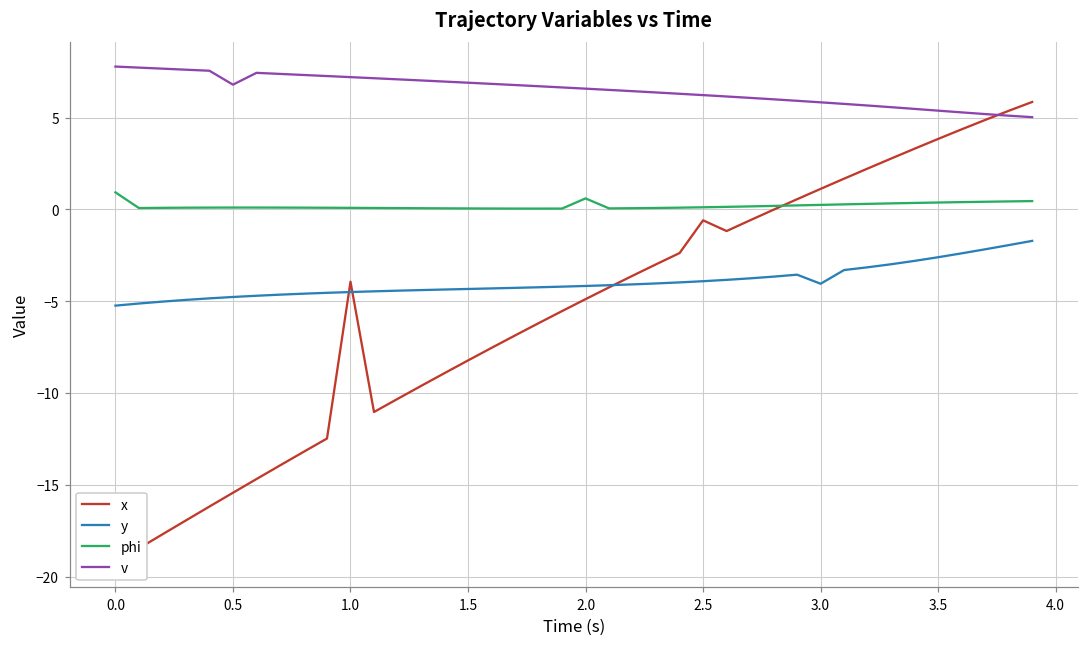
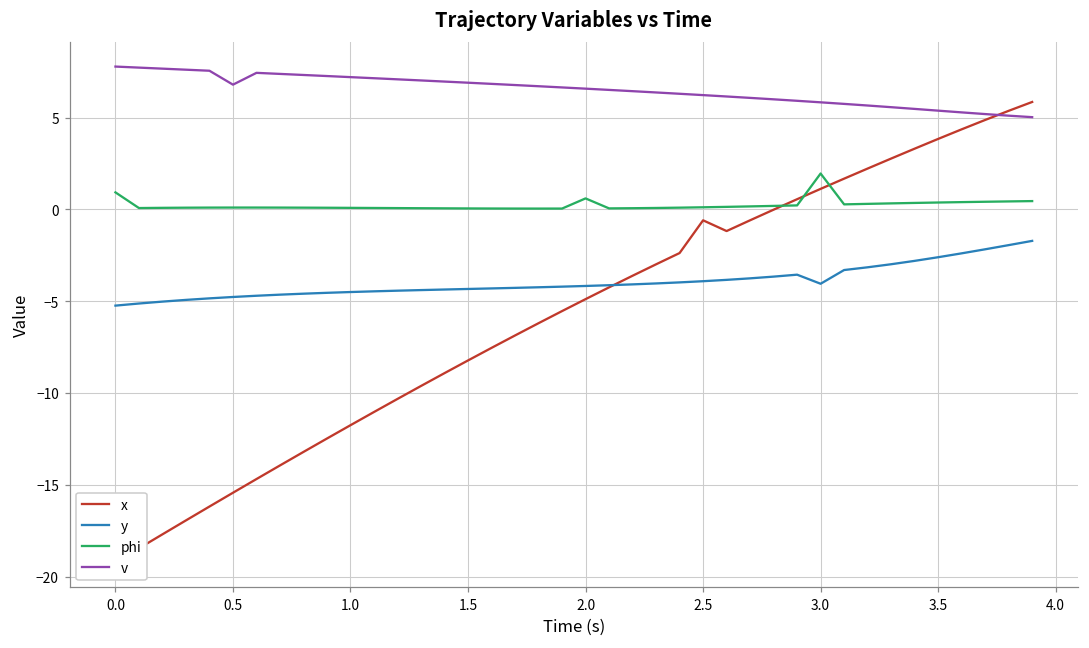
  {
    "x": {
      "0.5": -15.4,
-     "1.0": -3.9,
+     "1.0": -11.8,
      "1.5": -8.2,
      "2.0": -4.9,
      "2.5": -0.6,
      "3.0": 1.1,
      "3.5": 3.8
    },
    "y": {
      "0.0": -5.2,
      "0.5": -4.8,
      "1.0": -4.5,
      "1.5": -4.3,
      "2.0": -4.2,
      "2.5": -3.9,
      "3.0": -4.1,
      "3.5": -2.6
    },
    "phi": {
      "0.0": 0.9,
      "0.5": 0.1,
      "1.0": 0.1,
      "1.5": 0.1,
      "2.0": 0.6,
      "2.5": 0.1,
-     "3.0": 0.2,
+     "3.0": 2.0,
      "3.5": 0.4
    },
    "v": {
      "0.0": 7.8,
      "0.5": 6.8,
      "1.0": 7.2,
      "1.5": 6.9,
      "2.0": 6.6,
      "2.5": 6.2,
      "3.0": 5.8,
      "3.5": 5.4
    }
  }
